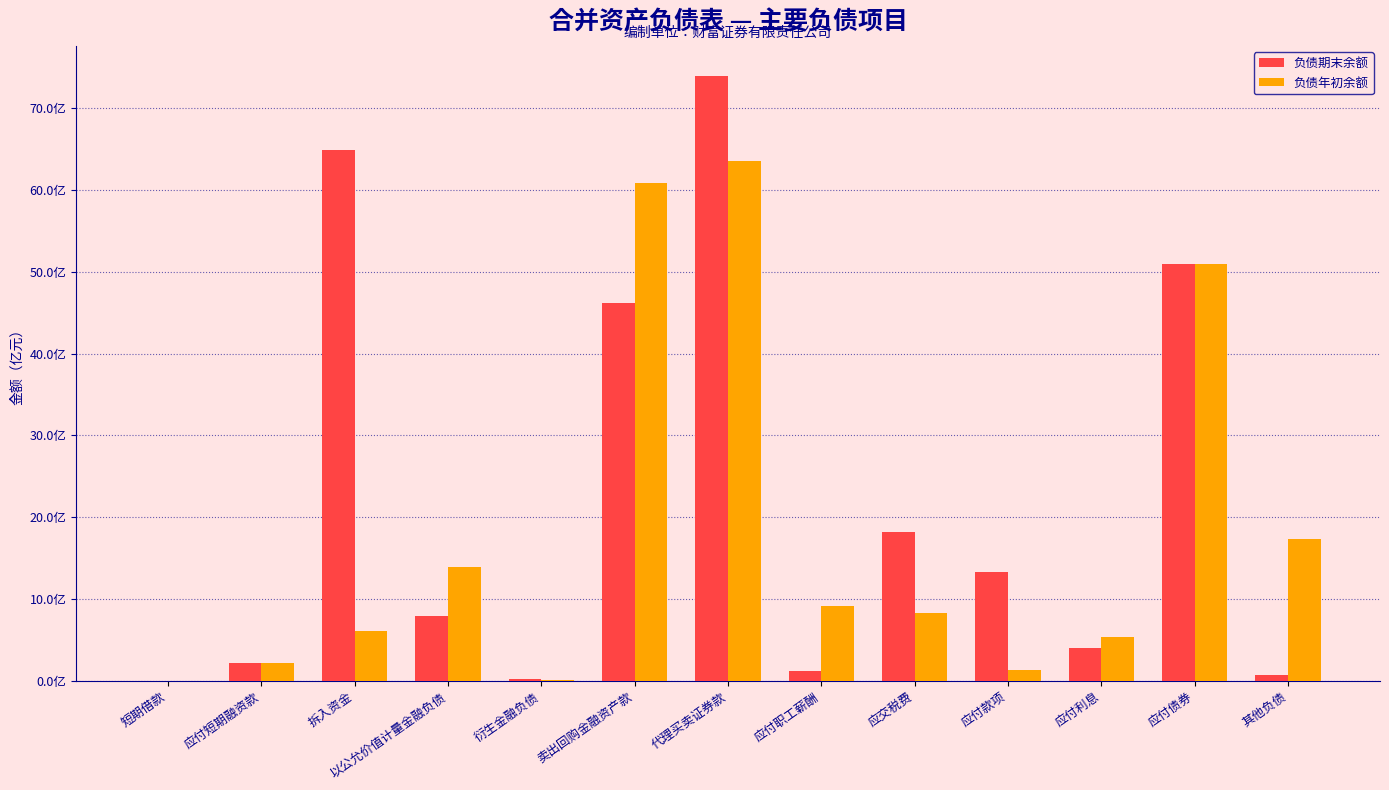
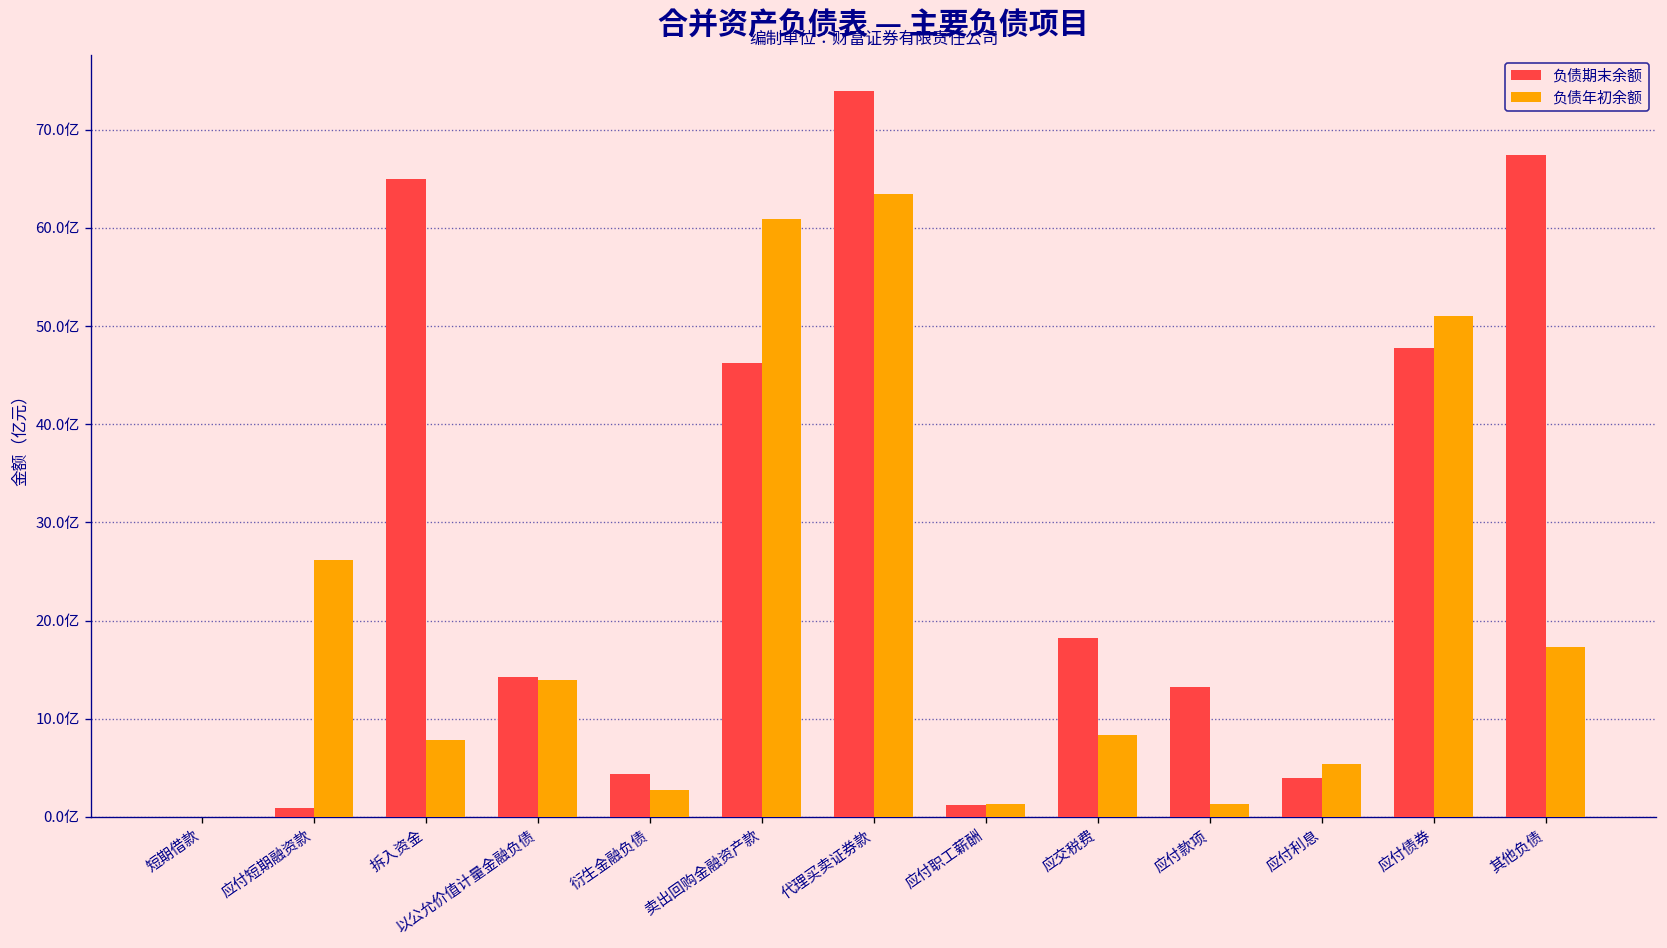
  {
    "负债期末余额": {
      "短期借款": "0亿",
-     "应付短期融资款": "2亿",
+     "应付短期融资款": "1亿",
      "拆入资金": "65亿",
-     "以公允价值计量金融负债": "8亿",
-     "衍生金融负债": "0亿",
+     "以公允价值计量金融负债": "14亿",
+     "衍生金融负债": "4亿",
      "卖出回购金融资产款": "46亿",
      "代理买卖证券款": "74亿",
      "应付职工薪酬": "1亿",
      "应交税费": "18亿",
      "应付款项": "13亿",
      "应付利息": "4亿",
-     "应付债券": "51亿",
-     "其他负债": "1亿"
+     "应付债券": "48亿",
+     "其他负债": "67亿"
    },
    "负债年初余额": {
      "短期借款": "0亿",
-     "应付短期融资款": "2亿",
-     "拆入资金": "6亿",
+     "应付短期融资款": "26亿",
+     "拆入资金": "8亿",
      "以公允价值计量金融负债": "14亿",
-     "衍生金融负债": "0亿",
+     "衍生金融负债": "3亿",
      "卖出回购金融资产款": "61亿",
      "代理买卖证券款": "63亿",
-     "应付职工薪酬": "9亿",
+     "应付职工薪酬": "1亿",
      "应交税费": "8亿",
      "应付款项": "1亿",
      "应付利息": "5亿",
      "应付债券": "51亿",
      "其他负债": "17亿"
    }
  }
